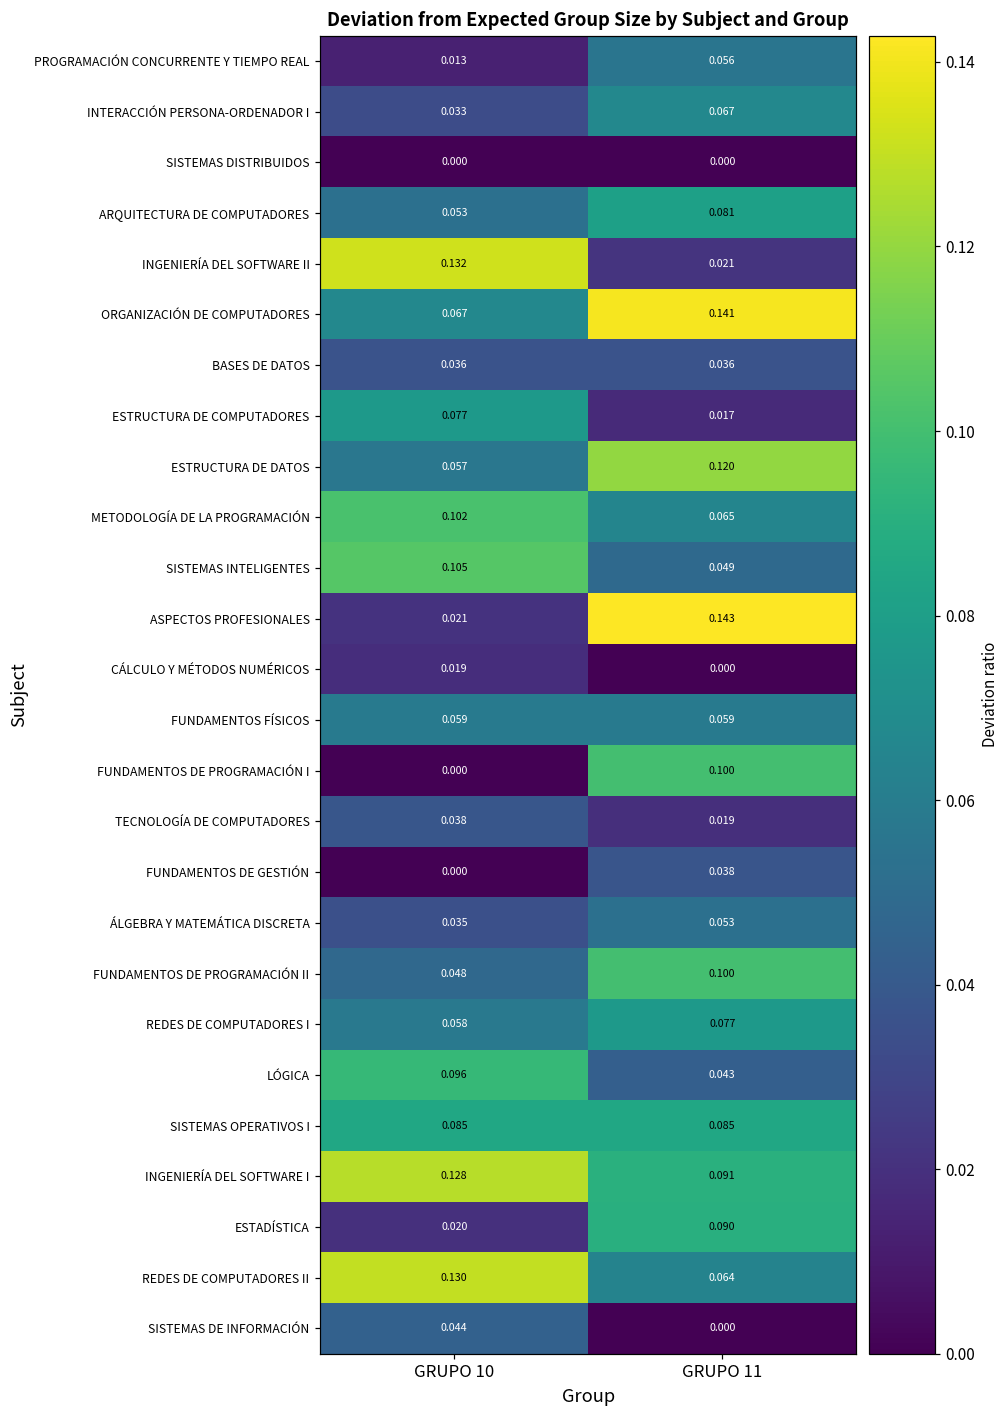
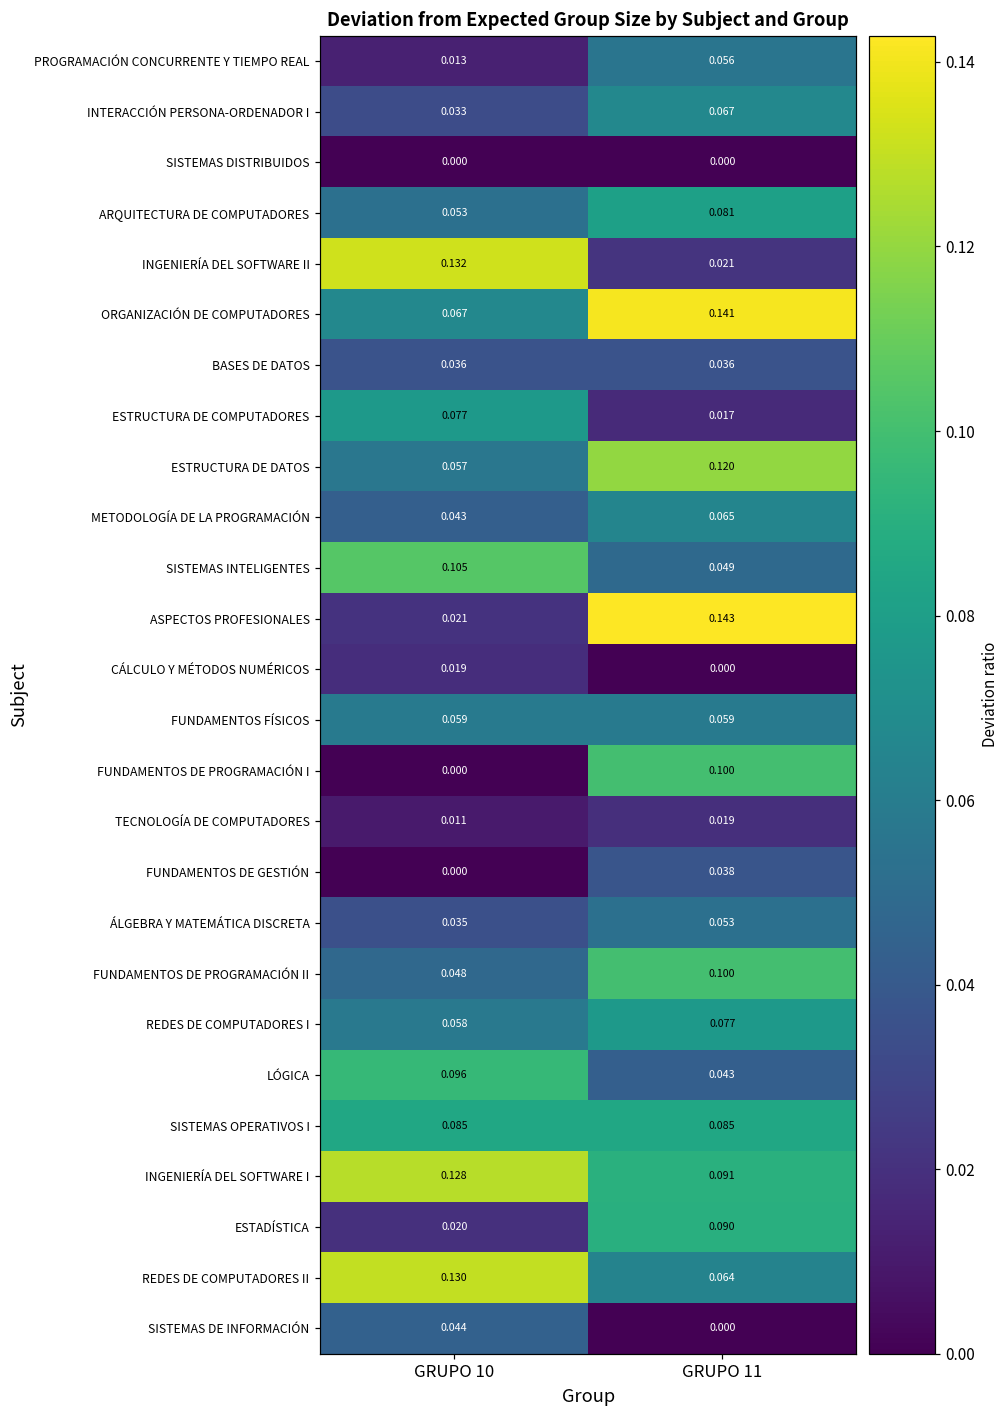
  {
    "PROGRAMACIÓN CONCURRENTE Y TIEMPO REAL": {
      "GRUPO 10": 0.013,
      "GRUPO 11": 0.056
    },
    "INTERACCIÓN PERSONA-ORDENADOR I": {
      "GRUPO 10": 0.033,
      "GRUPO 11": 0.067
    },
    "SISTEMAS DISTRIBUIDOS": {
      "GRUPO 10": 0.000,
      "GRUPO 11": 0.000
    },
    "ARQUITECTURA DE COMPUTADORES": {
      "GRUPO 10": 0.053,
      "GRUPO 11": 0.081
    },
    "INGENIERÍA DEL SOFTWARE II": {
      "GRUPO 10": 0.132,
      "GRUPO 11": 0.021
    },
    "ORGANIZACIÓN DE COMPUTADORES": {
      "GRUPO 10": 0.067,
      "GRUPO 11": 0.141
    },
    "BASES DE DATOS": {
      "GRUPO 10": 0.036,
      "GRUPO 11": 0.036
    },
    "ESTRUCTURA DE COMPUTADORES": {
      "GRUPO 10": 0.077,
      "GRUPO 11": 0.017
    },
    "ESTRUCTURA DE DATOS": {
      "GRUPO 10": 0.057,
      "GRUPO 11": 0.120
    },
    "METODOLOGÍA DE LA PROGRAMACIÓN": {
-     "GRUPO 10": 0.102,
+     "GRUPO 10": 0.043,
      "GRUPO 11": 0.065
    },
    "SISTEMAS INTELIGENTES": {
      "GRUPO 10": 0.105,
      "GRUPO 11": 0.049
    },
    "ASPECTOS PROFESIONALES": {
      "GRUPO 10": 0.021,
      "GRUPO 11": 0.143
    },
    "CÁLCULO Y MÉTODOS NUMÉRICOS": {
      "GRUPO 10": 0.019,
      "GRUPO 11": 0.000
    },
    "FUNDAMENTOS FÍSICOS": {
      "GRUPO 10": 0.059,
      "GRUPO 11": 0.059
    },
    "FUNDAMENTOS DE PROGRAMACIÓN I": {
      "GRUPO 10": 0.000,
      "GRUPO 11": 0.100
    },
    "TECNOLOGÍA DE COMPUTADORES": {
-     "GRUPO 10": 0.038,
+     "GRUPO 10": 0.011,
      "GRUPO 11": 0.019
    },
    "FUNDAMENTOS DE GESTIÓN": {
      "GRUPO 10": 0.000,
      "GRUPO 11": 0.038
    },
    "ÁLGEBRA Y MATEMÁTICA DISCRETA": {
      "GRUPO 10": 0.035,
      "GRUPO 11": 0.053
    },
    "FUNDAMENTOS DE PROGRAMACIÓN II": {
      "GRUPO 10": 0.048,
      "GRUPO 11": 0.100
    },
    "REDES DE COMPUTADORES I": {
      "GRUPO 10": 0.058,
      "GRUPO 11": 0.077
    },
    "LÓGICA": {
      "GRUPO 10": 0.096,
      "GRUPO 11": 0.043
    },
    "SISTEMAS OPERATIVOS I": {
      "GRUPO 10": 0.085,
      "GRUPO 11": 0.085
    },
    "INGENIERÍA DEL SOFTWARE I": {
      "GRUPO 10": 0.128,
      "GRUPO 11": 0.091
    },
    "ESTADÍSTICA": {
      "GRUPO 10": 0.020,
      "GRUPO 11": 0.090
    },
    "REDES DE COMPUTADORES II": {
      "GRUPO 10": 0.130,
      "GRUPO 11": 0.064
    },
    "SISTEMAS DE INFORMACIÓN": {
      "GRUPO 10": 0.044,
      "GRUPO 11": 0.000
    }
  }
